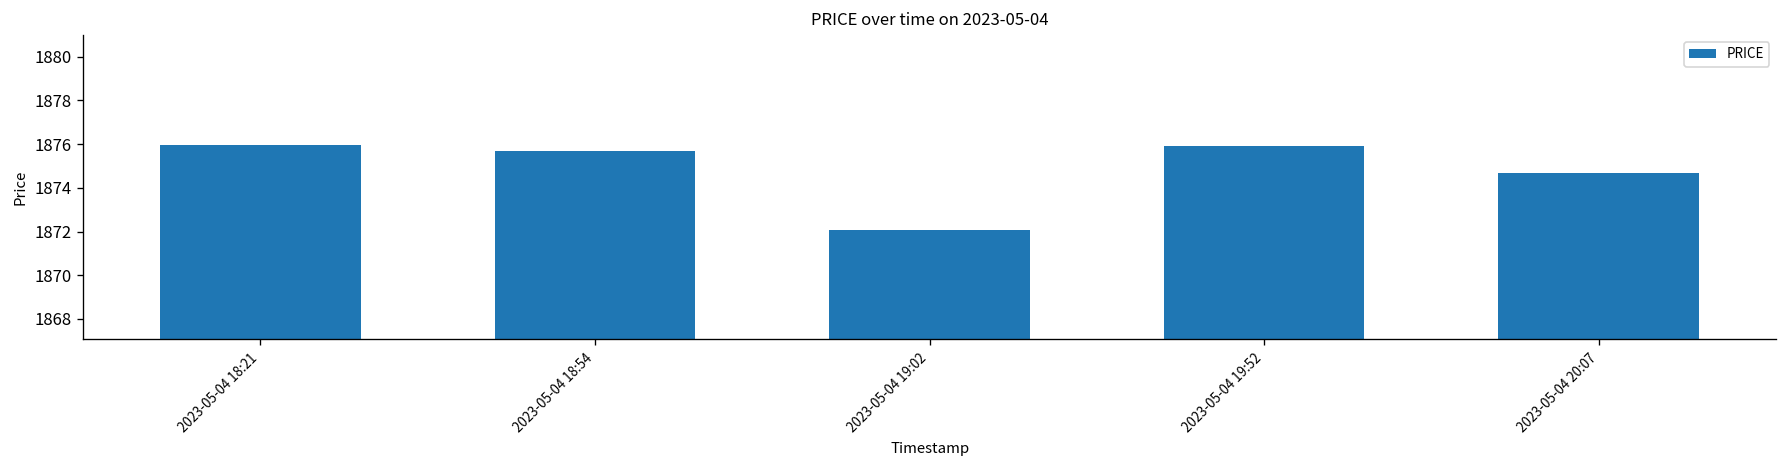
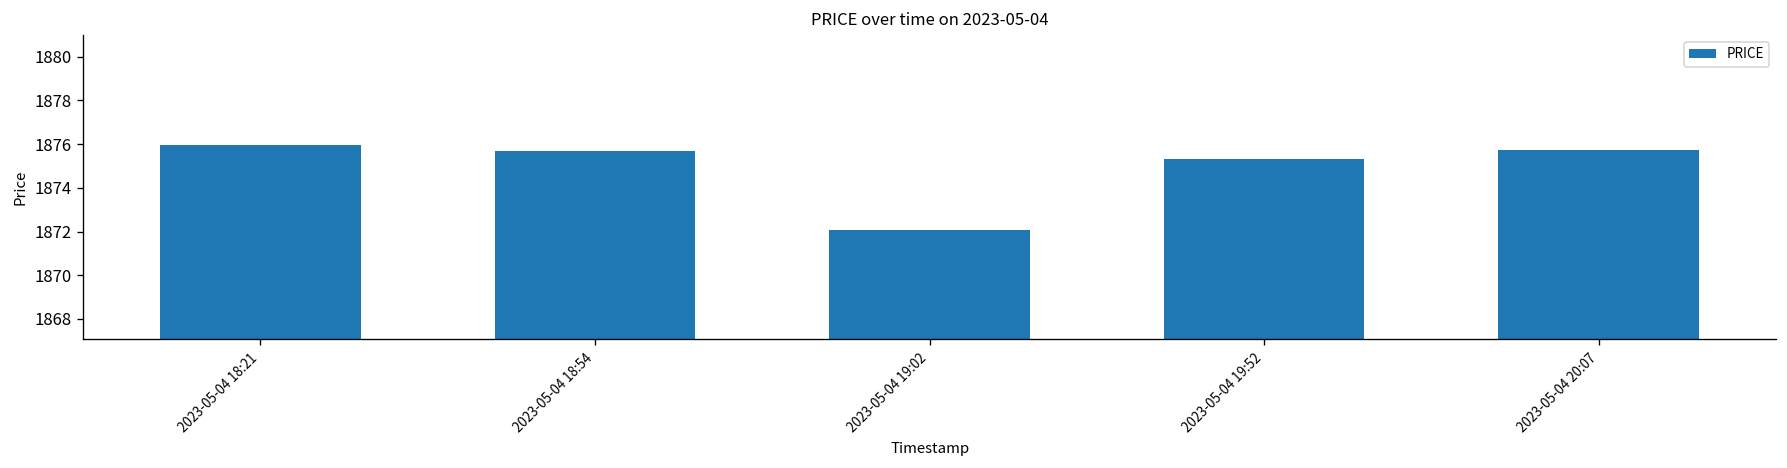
  {
    "2023-05-04 18:21": 1876.0,
    "2023-05-04 18:54": 1875.7,
    "2023-05-04 19:02": 1872.1,
-   "2023-05-04 19:52": 1875.9,
-   "2023-05-04 20:07": 1874.7
+   "2023-05-04 19:52": 1875.3,
+   "2023-05-04 20:07": 1875.7
  }
